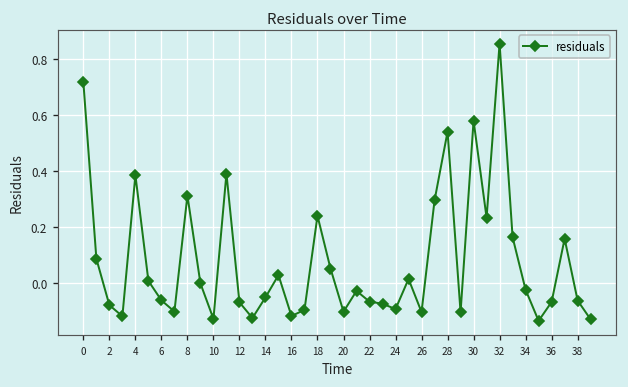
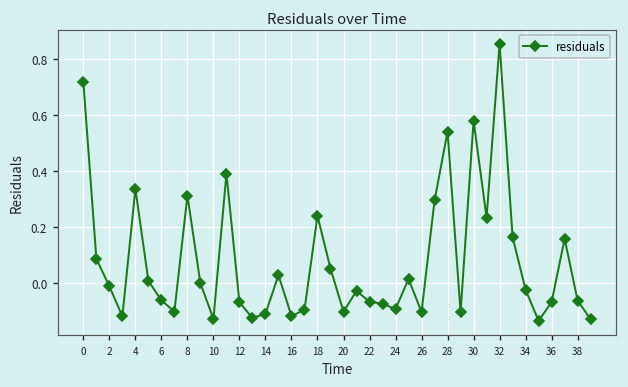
  {
    "0": 0.72,
-   "2": -0.08,
-   "4": 0.38,
+   "2": -0.01,
+   "4": 0.34,
    "6": -0.06,
    "8": 0.31,
    "10": -0.13,
    "12": -0.07,
-   "14": -0.05,
+   "14": -0.11,
    "16": -0.12,
    "18": 0.24,
    "20": -0.10,
    "22": -0.07,
    "24": -0.09,
    "26": -0.10,
    "28": 0.54,
    "30": 0.58,
    "32": 0.85,
    "34": -0.02,
    "36": -0.07,
    "38": -0.06
  }
